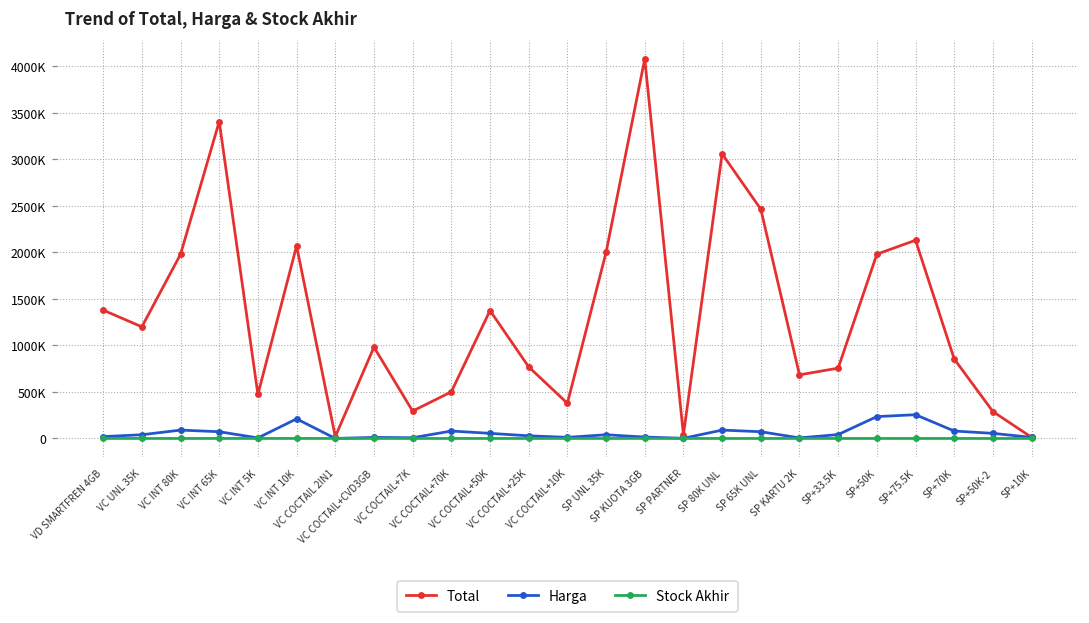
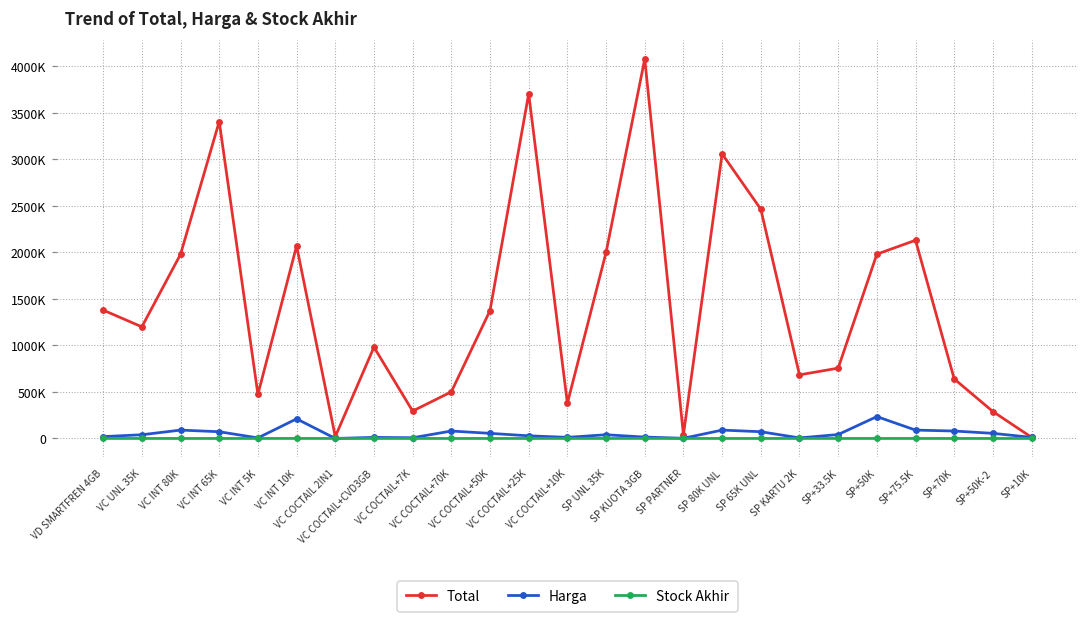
  {
    "Total": {
      "VD SMARTFREN 4GB": 1400000,
      "VC UNL 35K": 1200000,
      "VC INT 80K": 2000000,
      "VC INT 65K": 3400000,
      "VC INT 5K": 500000,
      "VC INT 10K": 2100000,
      "VC COCTAIL+CVD3GB": 1000000,
      "VC COCTAIL+7K": 300000,
      "VC COCTAIL+70K": 500000,
      "VC COCTAIL+50K": 1400000,
-     "VC COCTAIL+25K": 800000,
+     "VC COCTAIL+25K": 3700000,
      "VC COCTAIL+10K": 400000,
      "SP UNL 35K": 2000000,
      "SP KUOTA 3GB": 4100000,
      "SP PARTNER": 0,
      "SP 80K UNL": 3100000,
      "SP 65K UNL": 2500000,
      "SP KARTU 2K": 700000,
      "SP+33.5K": 800000,
      "SP+50K": 2000000,
      "SP+75.5K": 2100000,
-     "SP+70K": 900000,
+     "SP+70K": 600000,
      "SP+50K-2": 300000
    },
    "Harga": {
      "VC UNL 35K": 0,
      "VC INT 80K": 100000,
      "VC INT 65K": 100000,
      "VC INT 10K": 200000,
      "VC COCTAIL+70K": 100000,
      "VC COCTAIL+50K": 100000,
      "SP UNL 35K": 0,
      "SP 80K UNL": 100000,
      "SP 65K UNL": 100000,
      "SP+33.5K": 0,
      "SP+50K": 200000,
-     "SP+75.5K": 300000,
+     "SP+75.5K": 100000,
      "SP+70K": 100000,
      "SP+50K-2": 100000
    },
    "Stock Akhir": {
      "VC UNL 35K": 0,
      "VC INT 80K": 0,
      "VC INT 65K": 0,
      "VC INT 10K": 0,
      "VC COCTAIL+70K": 0,
      "VC COCTAIL+50K": 0,
      "SP UNL 35K": 0,
      "SP 80K UNL": 0,
      "SP 65K UNL": 0,
      "SP+33.5K": 0,
      "SP+50K": 0,
      "SP+75.5K": 0,
      "SP+70K": 0,
      "SP+50K-2": 0
    }
  }
